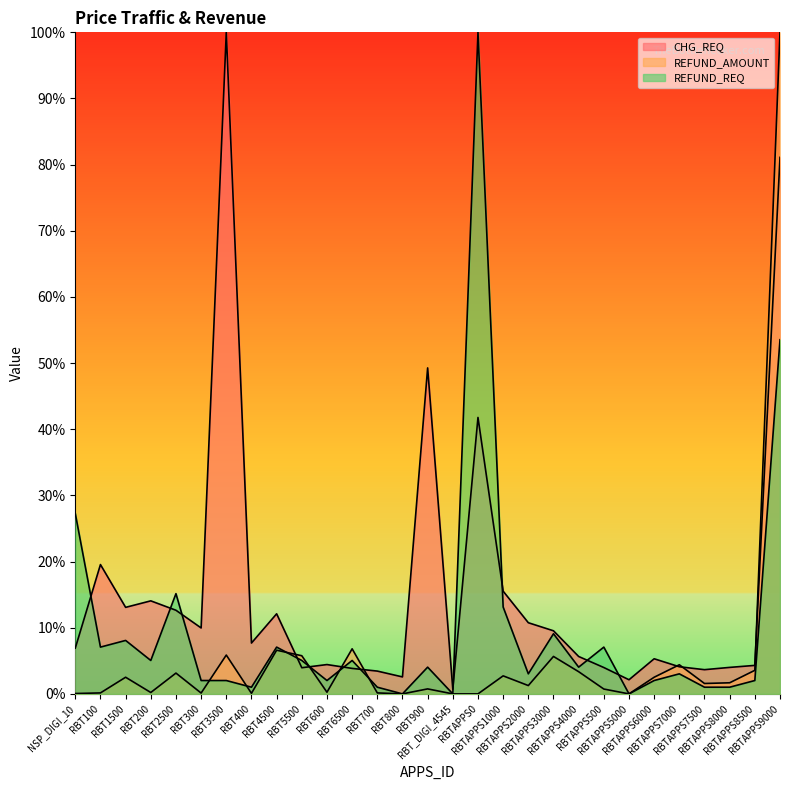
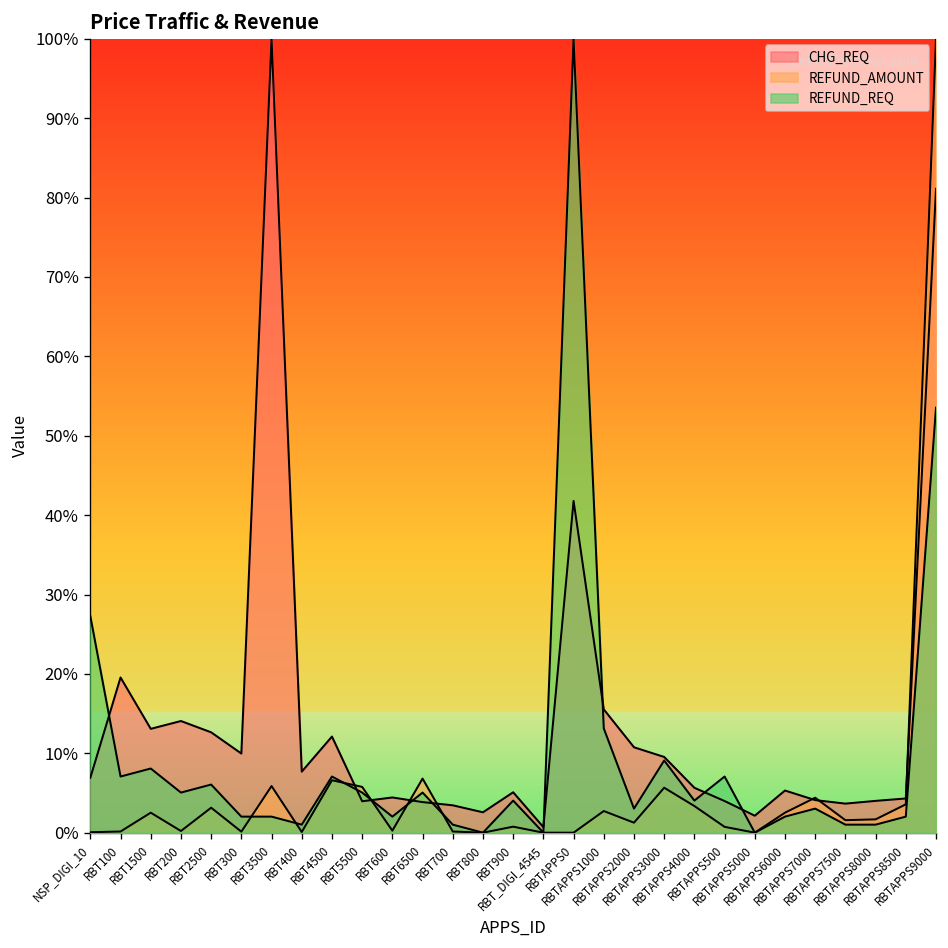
  {
    "CHG_REQ": {
      "NSP_DIGI_10": "7%",
      "RBT100": "20%",
      "RBT1500": "13%",
      "RBT200": "14%",
      "RBT2500": "13%",
      "RBT300": "10%",
      "RBT3500": "100%",
      "RBT400": "8%",
      "RBT4500": "12%",
      "RBT5500": "4%",
      "RBT600": "4%",
      "RBT6500": "4%",
      "RBT700": "3%",
      "RBT800": "3%",
-     "RBT900": "49%",
+     "RBT900": "5%",
      "RBT_DIGI_4545": "1%",
      "RBTAPPS0": "42%",
      "RBTAPPS1000": "16%",
      "RBTAPPS2000": "11%",
      "RBTAPPS3000": "10%",
      "RBTAPPS4000": "6%",
      "RBTAPPS500": "4%",
      "RBTAPPS5000": "2%",
      "RBTAPPS6000": "5%",
      "RBTAPPS7500": "4%",
      "RBTAPPS8000": "4%",
      "RBTAPPS8500": "4%",
      "RBTAPPS9000": "81%"
    },
    "REFUND_AMOUNT": {
      "NSP_DIGI_10": "0%",
      "RBT100": "0%",
      "RBT1500": "3%",
      "RBT200": "0%",
      "RBT2500": "3%",
      "RBT300": "0%",
      "RBT3500": "6%",
      "RBT400": "0%",
      "RBT4500": "7%",
      "RBT5500": "6%",
      "RBT600": "0%",
      "RBT6500": "7%",
      "RBT700": "0%",
      "RBT900": "1%",
      "RBTAPPS0": "0%",
      "RBTAPPS1000": "3%",
      "RBTAPPS2000": "1%",
      "RBTAPPS3000": "6%",
      "RBTAPPS4000": "3%",
      "RBTAPPS500": "1%",
      "RBTAPPS6000": "3%",
      "RBTAPPS7500": "2%",
      "RBTAPPS8000": "2%",
      "RBTAPPS8500": "4%",
      "RBTAPPS9000": "100%"
    },
    "REFUND_REQ": {
      "NSP_DIGI_10": "27%",
      "RBT100": "7%",
      "RBT1500": "8%",
      "RBT200": "5%",
-     "RBT2500": "15%",
+     "RBT2500": "6%",
      "RBT300": "2%",
      "RBT3500": "2%",
      "RBT400": "1%",
      "RBT4500": "7%",
      "RBT5500": "5%",
      "RBT600": "2%",
      "RBT6500": "5%",
      "RBT700": "1%",
      "RBT900": "4%",
      "RBTAPPS0": "100%",
      "RBTAPPS1000": "13%",
      "RBTAPPS2000": "3%",
      "RBTAPPS3000": "9%",
      "RBTAPPS4000": "4%",
      "RBTAPPS500": "7%",
      "RBTAPPS6000": "2%",
      "RBTAPPS7000": "3%",
      "RBTAPPS7500": "1%",
      "RBTAPPS8000": "1%",
      "RBTAPPS8500": "2%",
      "RBTAPPS9000": "54%"
    }
  }
